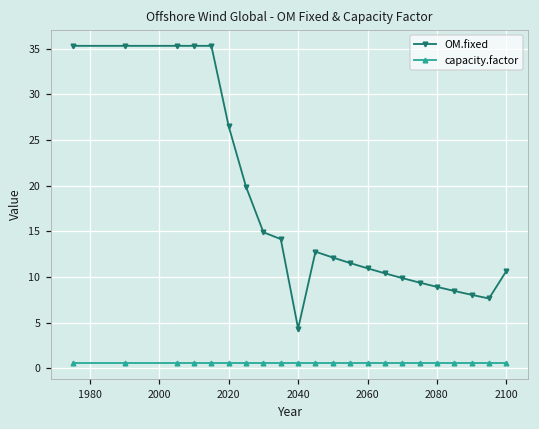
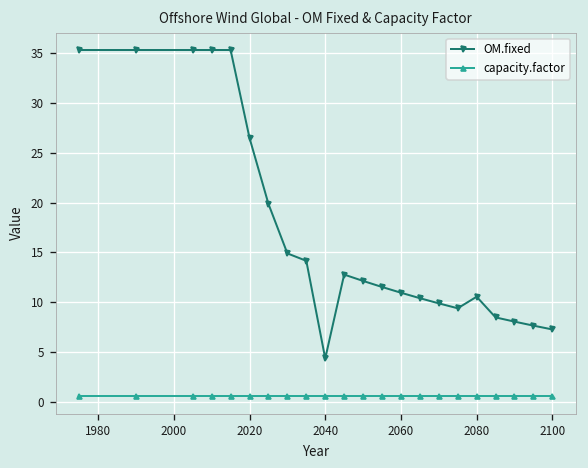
  {
    "OM.fixed": {
      "2020": 26,
      "2040": 4,
      "2060": 11,
-     "2080": 9,
-     "2100": 11
+     "2080": 11,
+     "2100": 7
    },
    "capacity.factor": {
      "2020": 1,
      "2040": 1,
      "2060": 1,
      "2080": 1,
      "2100": 1
    }
  }
